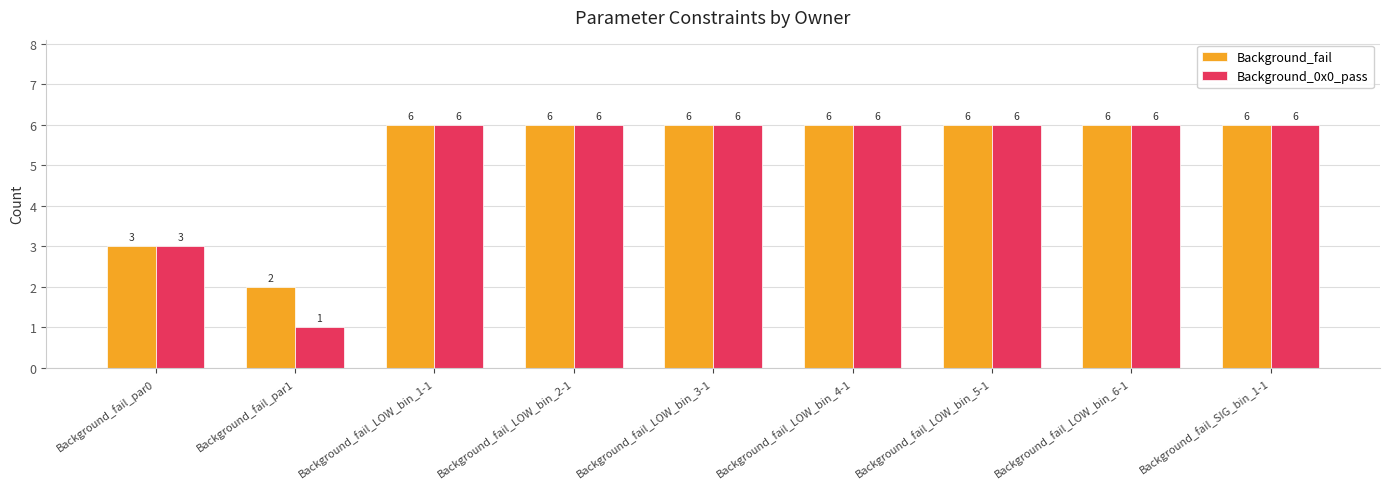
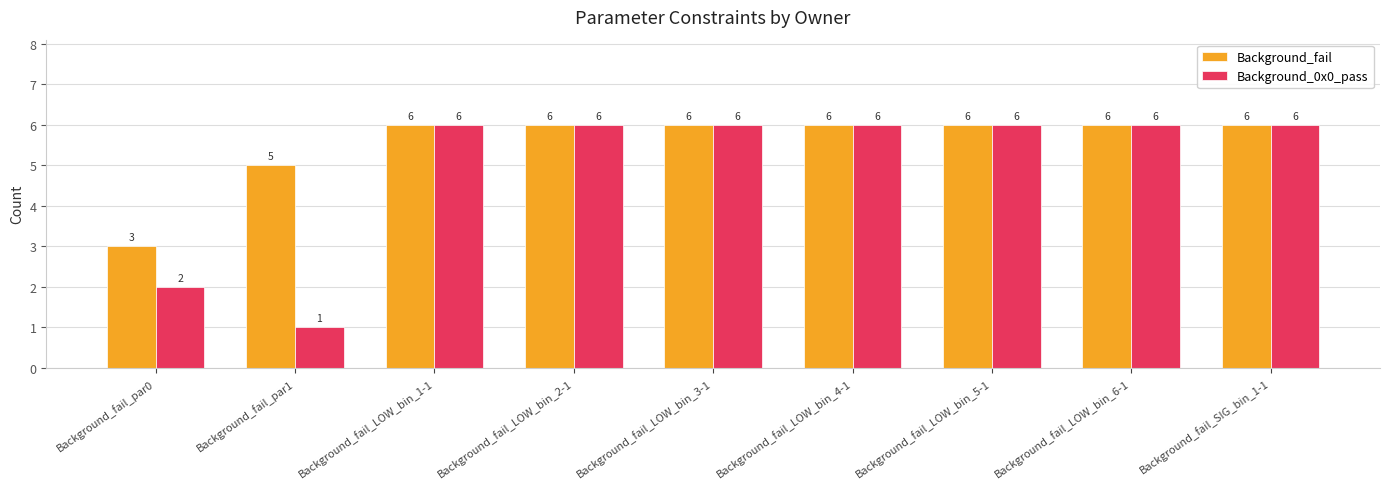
  {
    "Background_fail": {
      "Background_fail_par0": 3,
-     "Background_fail_par1": 2,
+     "Background_fail_par1": 5,
      "Background_fail_LOW_bin_1-1": 6,
      "Background_fail_LOW_bin_2-1": 6,
      "Background_fail_LOW_bin_3-1": 6,
      "Background_fail_LOW_bin_4-1": 6,
      "Background_fail_LOW_bin_5-1": 6,
      "Background_fail_LOW_bin_6-1": 6,
      "Background_fail_SIG_bin_1-1": 6
    },
    "Background_0x0_pass": {
-     "Background_fail_par0": 3,
+     "Background_fail_par0": 2,
      "Background_fail_par1": 1,
      "Background_fail_LOW_bin_1-1": 6,
      "Background_fail_LOW_bin_2-1": 6,
      "Background_fail_LOW_bin_3-1": 6,
      "Background_fail_LOW_bin_4-1": 6,
      "Background_fail_LOW_bin_5-1": 6,
      "Background_fail_LOW_bin_6-1": 6,
      "Background_fail_SIG_bin_1-1": 6
    }
  }
